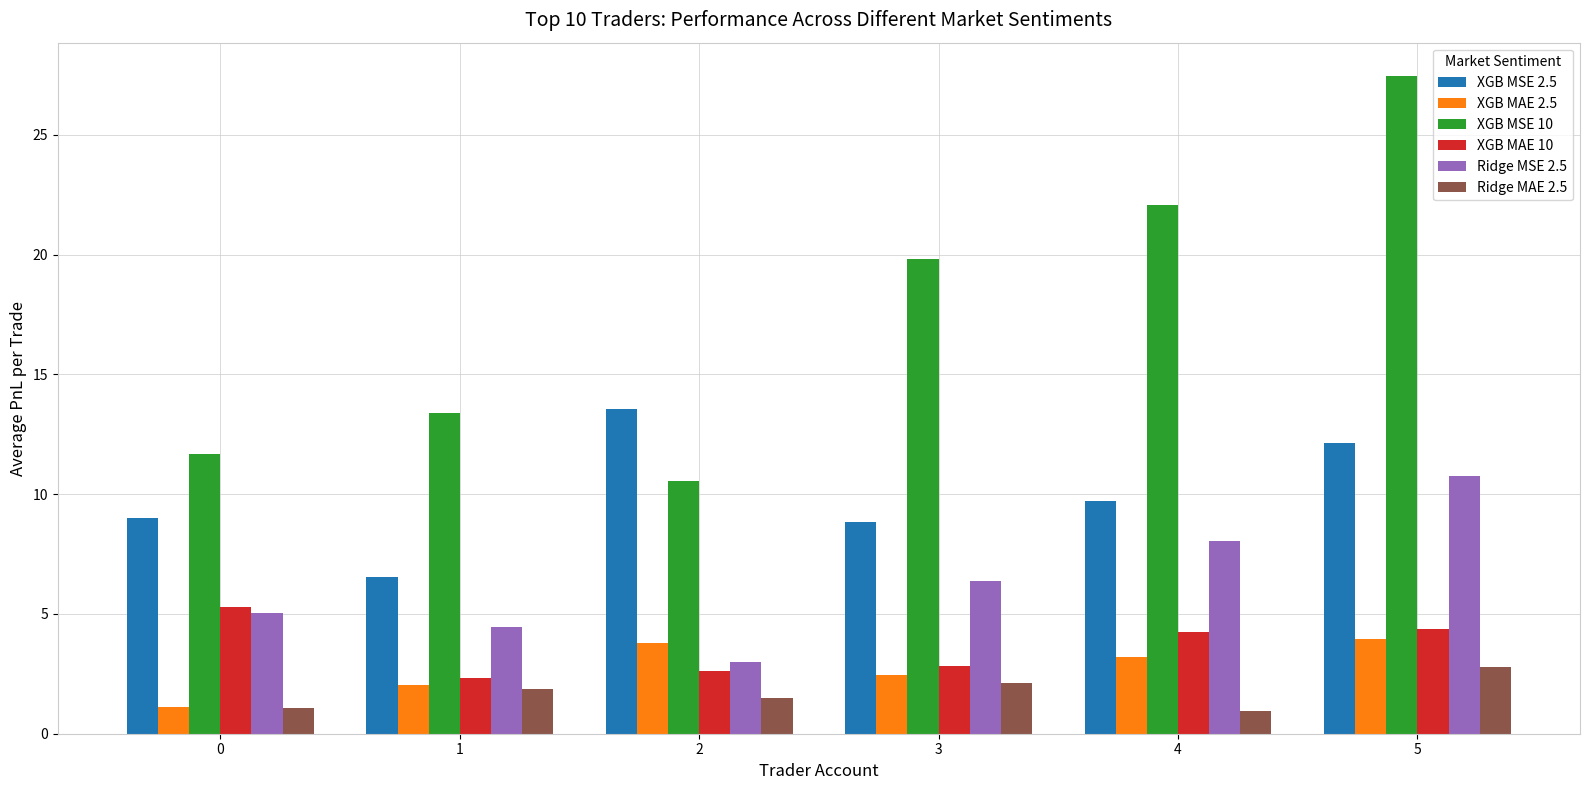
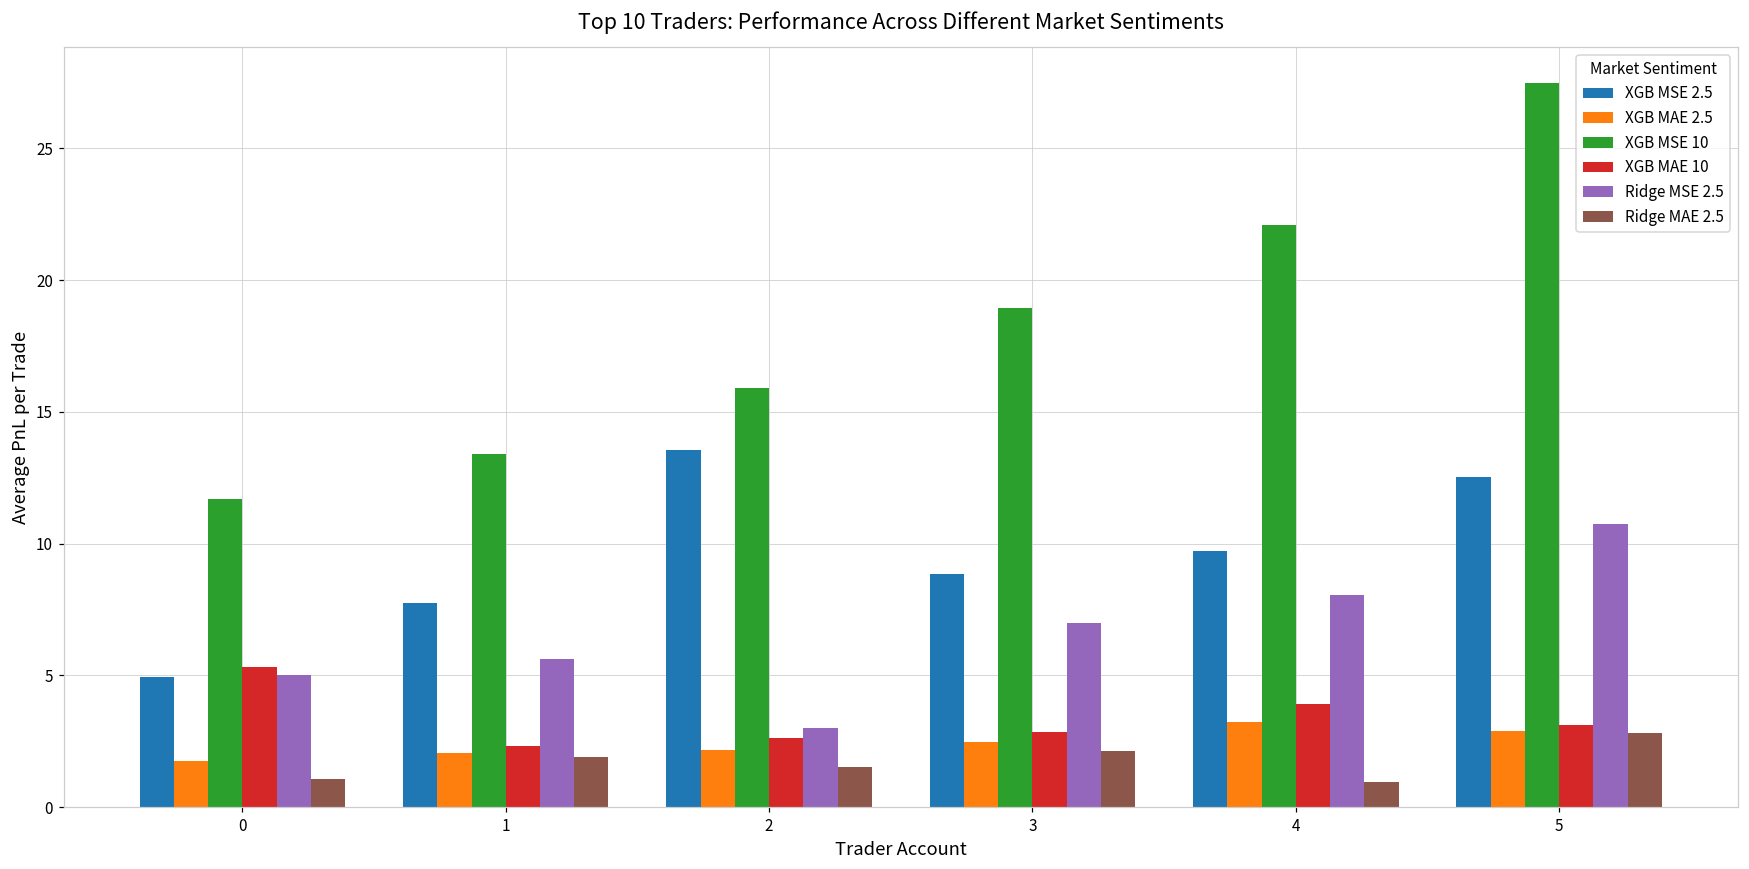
  {
    "XGB MSE 2.5": {
-     "0": 9.0,
-     "1": 6.6,
+     "0": 4.9,
+     "1": 7.8,
      "2": 13.5,
      "3": 8.8,
      "4": 9.7,
-     "5": 12.1
+     "5": 12.5
    },
    "XGB MAE 2.5": {
-     "0": 1.1,
+     "0": 1.8,
      "1": 2.0,
-     "2": 3.8,
+     "2": 2.2,
      "3": 2.5,
      "4": 3.2,
-     "5": 4.0
+     "5": 2.9
    },
    "XGB MSE 10": {
      "0": 11.7,
      "1": 13.4,
-     "2": 10.5,
-     "3": 19.8,
+     "2": 15.9,
+     "3": 18.9,
      "4": 22.1,
      "5": 27.5
    },
    "XGB MAE 10": {
      "0": 5.3,
      "1": 2.3,
      "2": 2.6,
      "3": 2.8,
-     "4": 4.2,
-     "5": 4.4
+     "4": 3.9,
+     "5": 3.1
    },
    "Ridge MSE 2.5": {
      "0": 5.0,
-     "1": 4.5,
+     "1": 5.6,
      "2": 3.0,
-     "3": 6.4,
+     "3": 7.0,
      "4": 8.1,
      "5": 10.7
    },
    "Ridge MAE 2.5": {
      "0": 1.1,
      "1": 1.9,
      "2": 1.5,
      "3": 2.1,
      "4": 0.9,
      "5": 2.8
    }
  }
